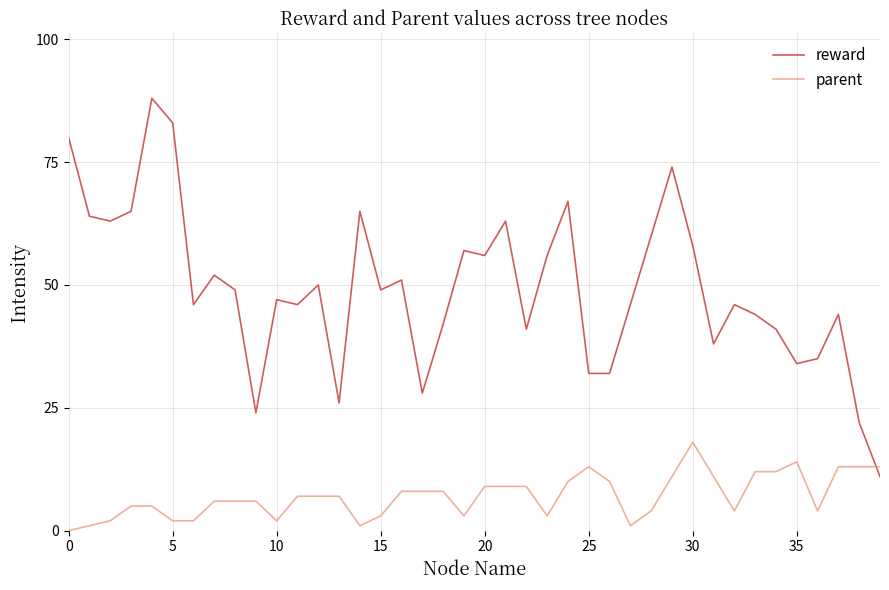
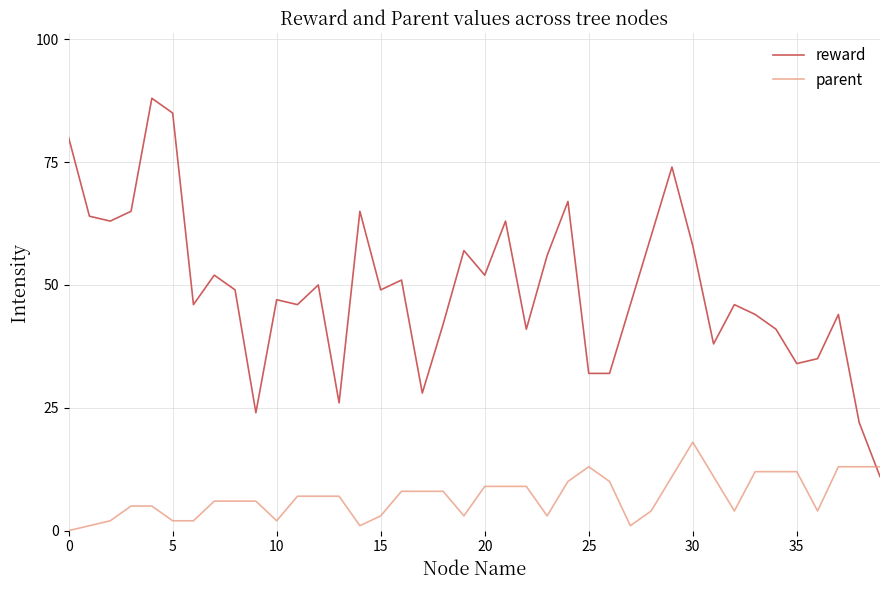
  {
    "reward": {
      "0": 80,
-     "5": 83,
+     "5": 85,
      "10": 47,
      "15": 49,
-     "20": 56,
+     "20": 52,
      "25": 32,
      "30": 58,
      "35": 34
    },
    "parent": {
      "0": 0,
      "5": 2,
      "10": 2,
      "15": 3,
      "20": 9,
      "25": 13,
      "30": 18,
-     "35": 14
+     "35": 12
    }
  }
